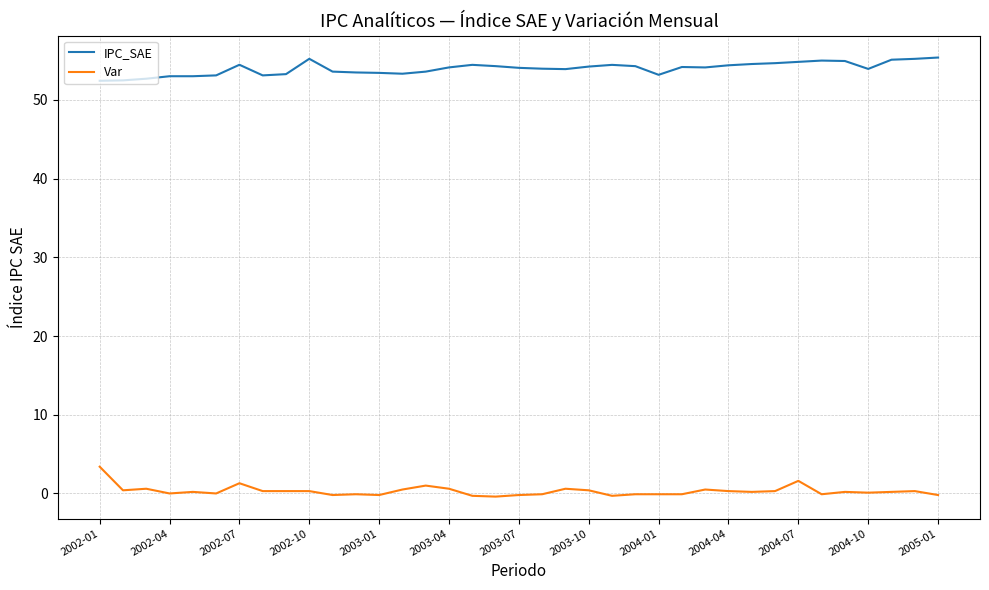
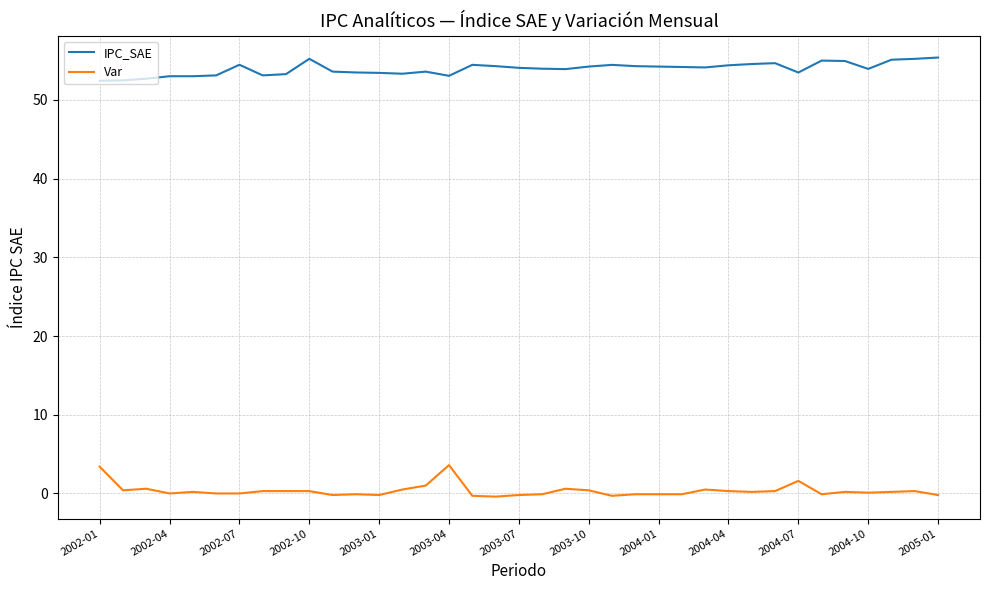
  {
    "IPC_SAE": {
      "2002-04": 53,
      "2002-07": 54,
      "2002-10": 55,
      "2003-01": 53,
-     "2003-04": 54,
+     "2003-04": 53,
      "2003-07": 54,
      "2003-10": 54,
-     "2004-01": 53,
+     "2004-01": 54,
      "2004-04": 54,
-     "2004-07": 55,
+     "2004-07": 53,
      "2004-10": 54,
      "2005-01": 55
    },
    "Var": {
      "2002-01": 3,
      "2002-04": 0,
-     "2002-07": 1,
+     "2002-07": 0,
      "2002-10": 0,
      "2003-01": 0,
-     "2003-04": 1,
+     "2003-04": 4,
      "2003-07": 0,
      "2003-10": 0,
      "2004-01": 0,
      "2004-04": 0,
      "2004-07": 2,
      "2004-10": 0,
      "2005-01": 0
    }
  }
